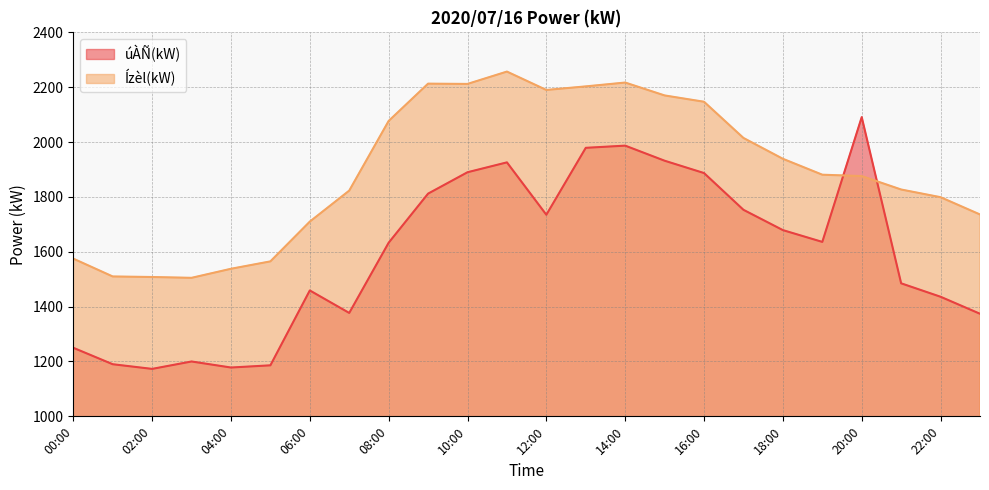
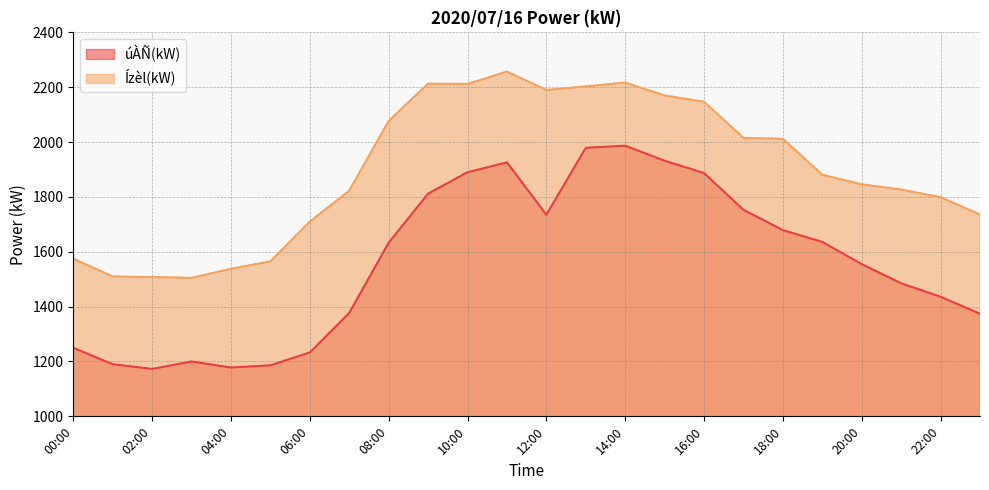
  {
    "úÀÑ(kW)": {
      "00:00": 1250,
      "02:00": 1170,
      "04:00": 1180,
-     "06:00": 1460,
+     "06:00": 1230,
      "08:00": 1630,
      "10:00": 1890,
      "12:00": 1740,
      "14:00": 1990,
      "16:00": 1890,
      "18:00": 1680,
-     "20:00": 2090,
+     "20:00": 1560,
      "22:00": 1440
    },
    "Ízèl(kW)": {
      "00:00": 1580,
      "02:00": 1510,
      "04:00": 1540,
      "06:00": 1710,
      "08:00": 2080,
      "10:00": 2210,
      "12:00": 2190,
      "14:00": 2220,
      "16:00": 2150,
-     "18:00": 1940,
-     "20:00": 1880,
+     "18:00": 2010,
+     "20:00": 1850,
      "22:00": 1800
    }
  }
